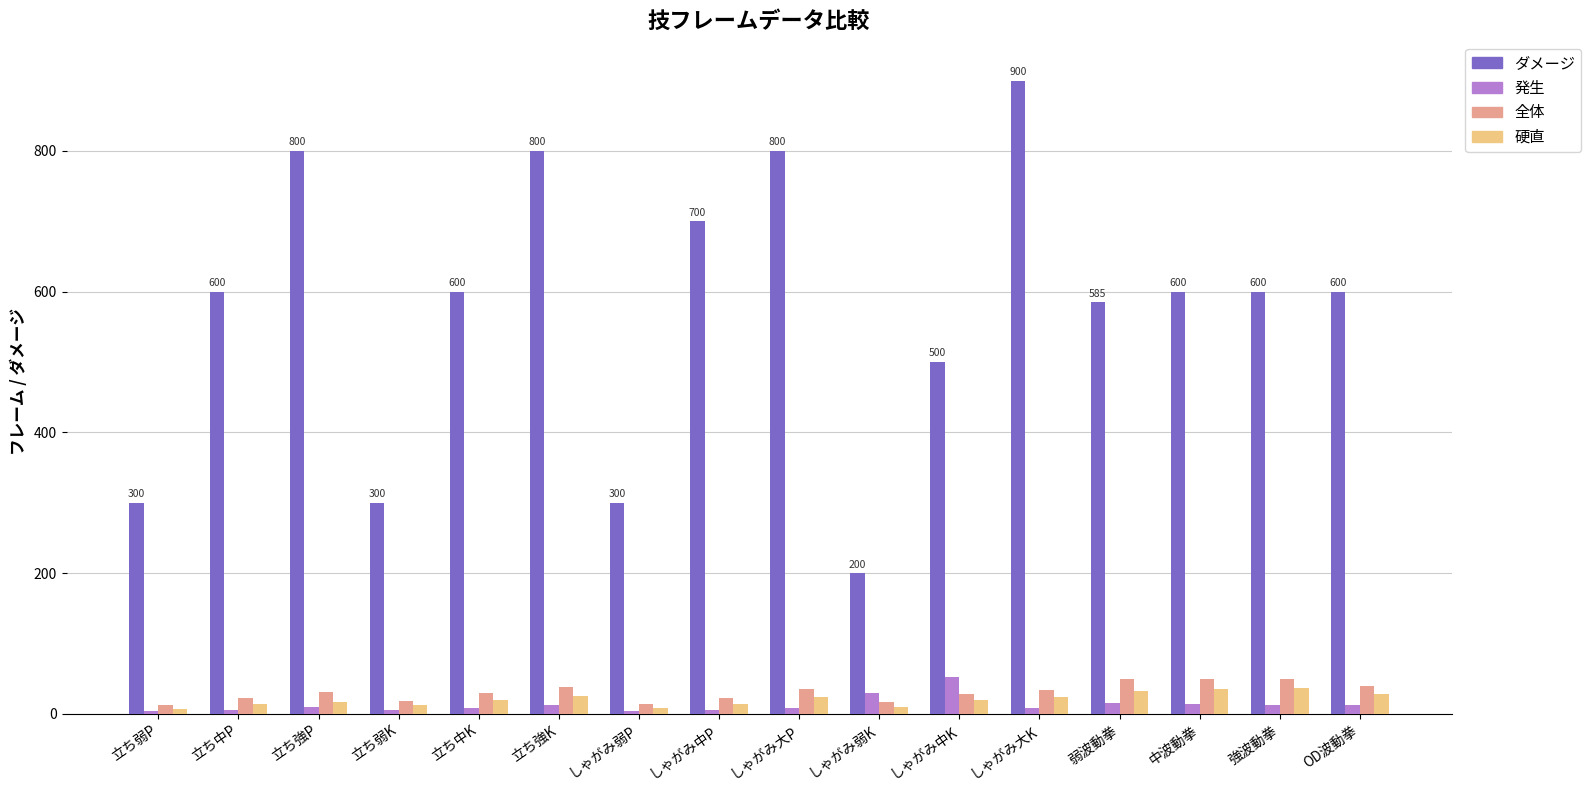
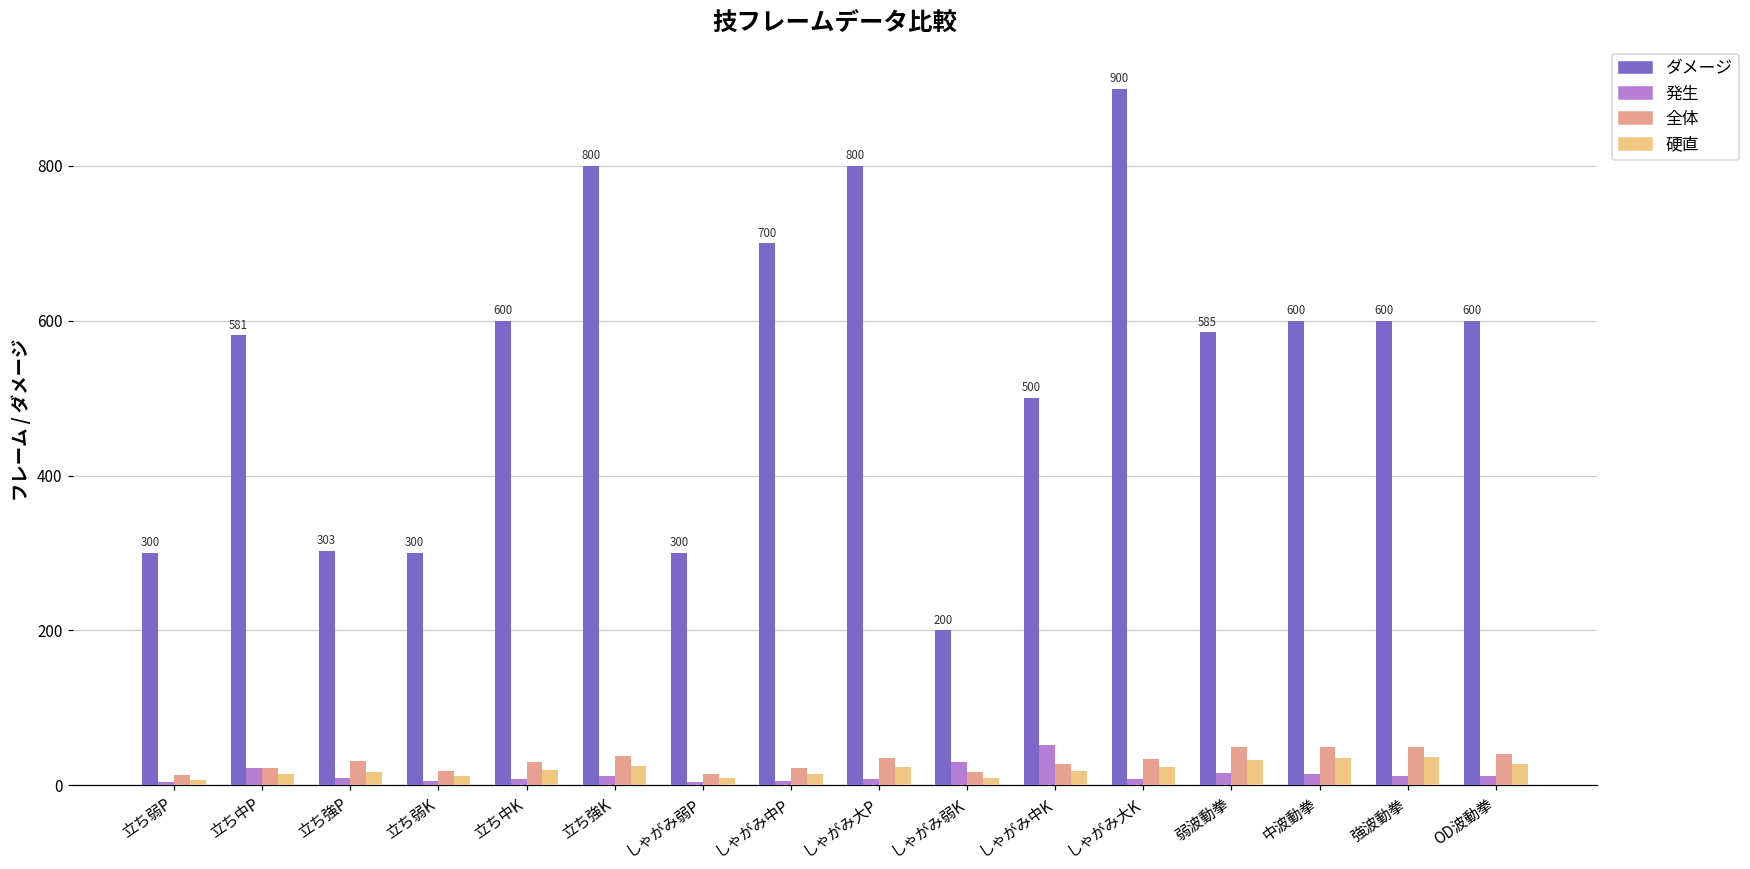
  {
    "ダメージ": {
      "立ち弱P": 300,
-     "立ち中P": 600,
-     "立ち強P": 800,
+     "立ち中P": 581,
+     "立ち強P": 303,
      "立ち弱K": 300,
      "立ち中K": 600,
      "立ち強K": 800,
      "しゃがみ弱P": 300,
      "しゃがみ中P": 700,
      "しゃがみ大P": 800,
      "しゃがみ弱K": 200,
      "しゃがみ中K": 500,
      "しゃがみ大K": 900,
      "弱波動拳": 585,
      "中波動拳": 600,
      "強波動拳": 600,
      "OD波動拳": 600
    },
    "発生": {
      "立ち弱P": 0,
-     "立ち中P": 10,
+     "立ち中P": 20,
      "立ち強P": 10,
      "立ち弱K": 10,
      "立ち中K": 10,
      "立ち強K": 10,
      "しゃがみ弱P": 0,
      "しゃがみ中P": 10,
      "しゃがみ大P": 10,
      "しゃがみ弱K": 30,
      "しゃがみ中K": 50,
      "しゃがみ大K": 10,
      "弱波動拳": 20,
      "中波動拳": 10,
      "強波動拳": 10,
      "OD波動拳": 10
    }
  }
